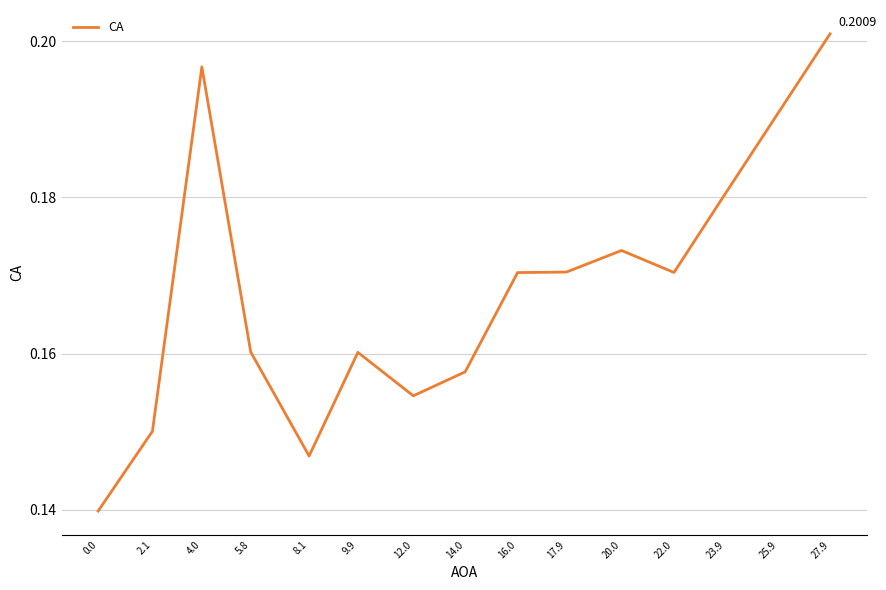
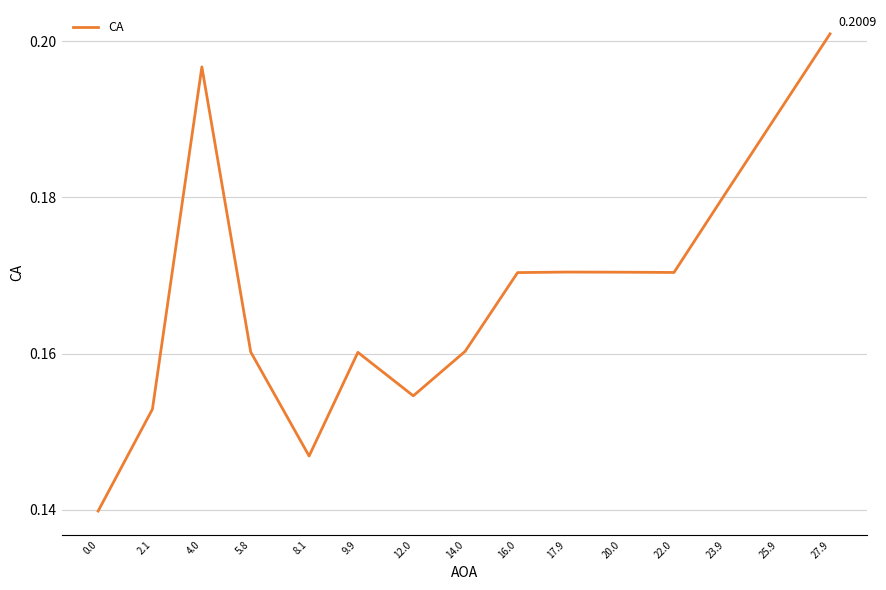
  {
    "0.0": 0.140,
-   "2.1": 0.150,
+   "2.1": 0.153,
    "4.0": 0.197,
    "5.8": 0.160,
    "8.1": 0.147,
    "9.9": 0.160,
    "12.0": 0.155,
-   "14.0": 0.158,
+   "14.0": 0.160,
    "16.0": 0.170,
    "17.9": 0.170,
-   "20.0": 0.173,
+   "20.0": 0.170,
    "22.0": 0.170,
    "23.9": 0.180,
    "25.9": 0.191
  }
